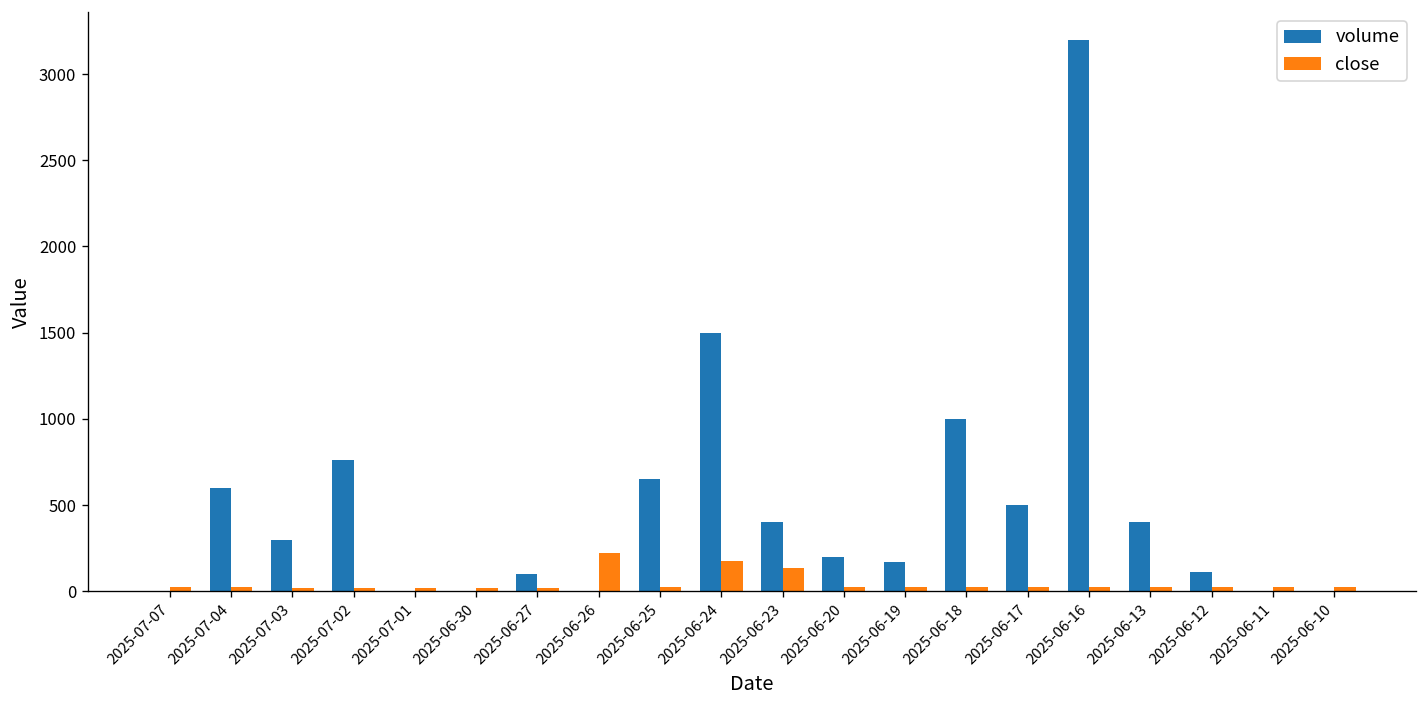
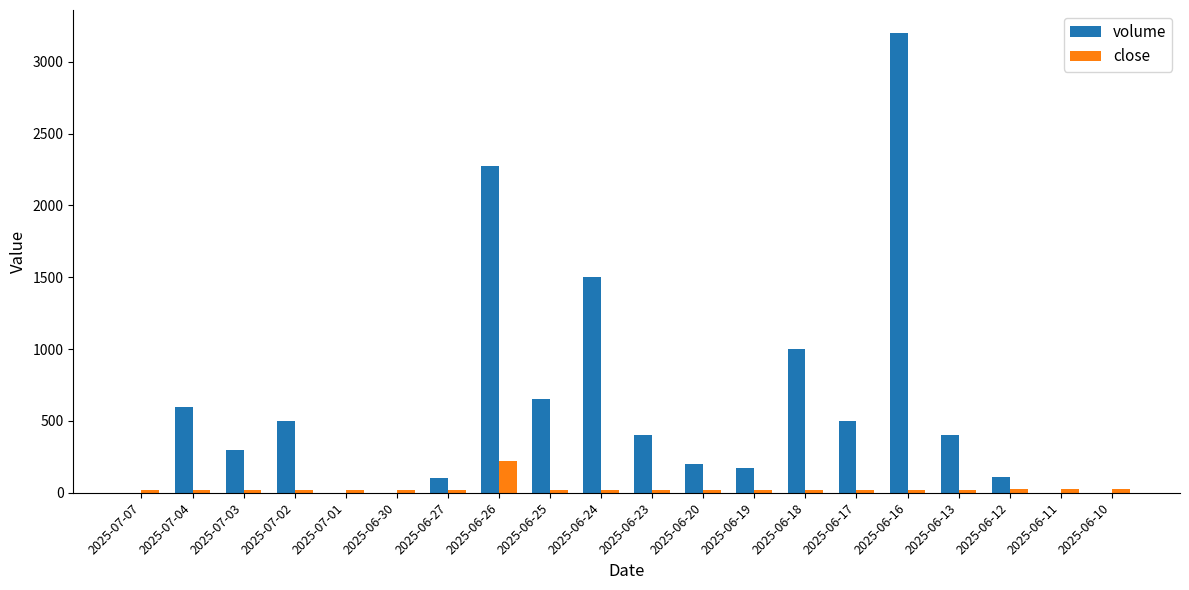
  {
    "volume": {
      "2025-07-07": 0,
      "2025-07-04": 600,
      "2025-07-03": 300,
-     "2025-07-02": 760,
+     "2025-07-02": 500,
      "2025-07-01": 0,
      "2025-06-30": 0,
      "2025-06-27": 100,
-     "2025-06-26": 0,
+     "2025-06-26": 2280,
      "2025-06-25": 650,
      "2025-06-24": 1500,
      "2025-06-23": 400,
      "2025-06-20": 200,
      "2025-06-19": 170,
      "2025-06-18": 1000,
      "2025-06-17": 500,
      "2025-06-16": 3200,
      "2025-06-13": 400,
      "2025-06-12": 110,
      "2025-06-11": 0,
      "2025-06-10": 0
    },
    "close": {
      "2025-07-07": 20,
      "2025-07-04": 20,
      "2025-07-03": 20,
      "2025-07-02": 20,
      "2025-07-01": 20,
      "2025-06-30": 20,
      "2025-06-27": 20,
      "2025-06-26": 220,
      "2025-06-25": 20,
-     "2025-06-24": 180,
-     "2025-06-23": 130,
+     "2025-06-24": 20,
+     "2025-06-23": 20,
      "2025-06-20": 20,
      "2025-06-19": 20,
      "2025-06-18": 20,
      "2025-06-17": 20,
      "2025-06-16": 20,
      "2025-06-13": 20,
      "2025-06-12": 20,
      "2025-06-11": 20,
      "2025-06-10": 20
    }
  }
